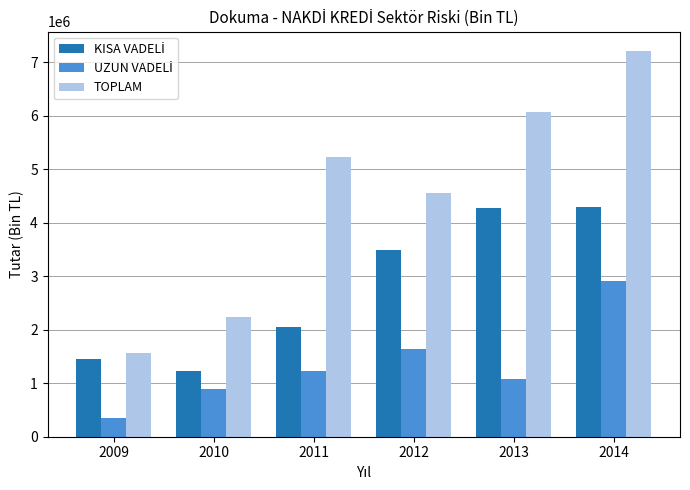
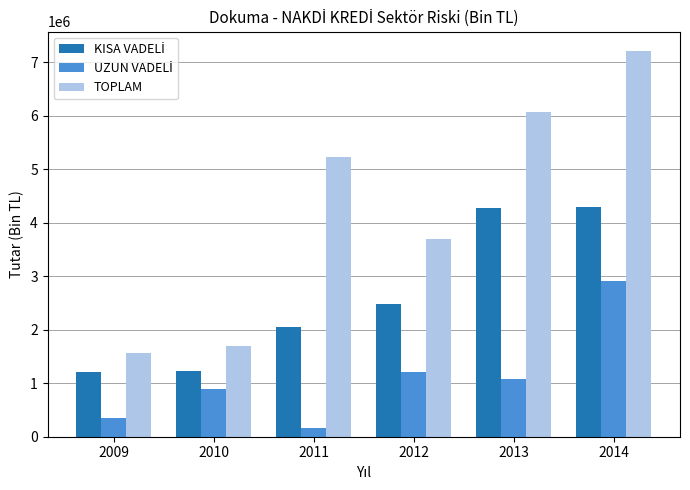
  {
    "KISA VADELİ": {
-     "2009": 1500000,
+     "2009": 1200000,
      "2010": 1200000,
      "2011": 2000000,
-     "2012": 3500000,
+     "2012": 2500000,
      "2013": 4300000,
      "2014": 4300000
    },
    "UZUN VADELİ": {
      "2009": 300000,
      "2010": 900000,
-     "2011": 1200000,
-     "2012": 1600000,
+     "2011": 200000,
+     "2012": 1200000,
      "2013": 1100000,
      "2014": 2900000
    },
    "TOPLAM": {
      "2009": 1600000,
-     "2010": 2200000,
+     "2010": 1700000,
      "2011": 5200000,
-     "2012": 4500000,
+     "2012": 3700000,
      "2013": 6100000,
      "2014": 7200000
    }
  }
